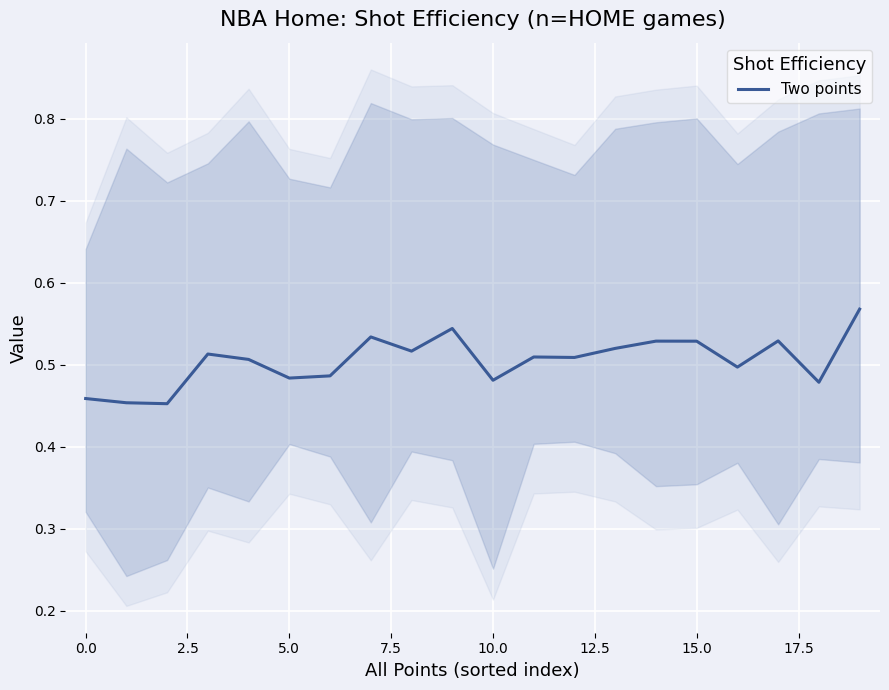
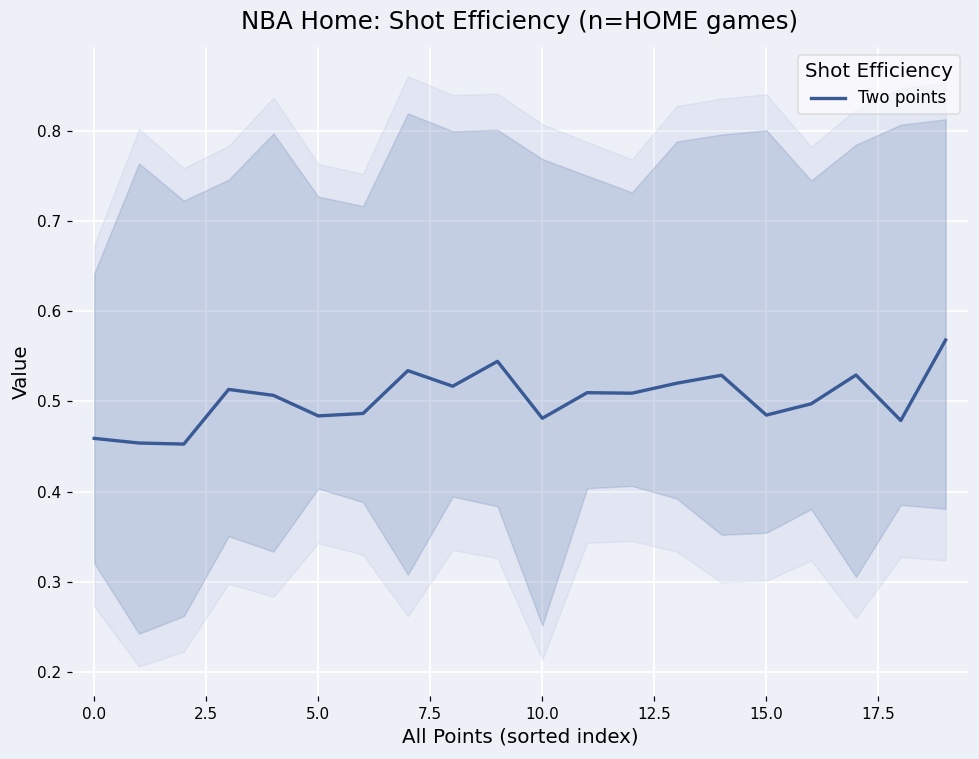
  {
    "Two points": {
      "0.0": 0.46,
      "5.0": 0.48,
      "10.0": 0.48,
-     "15.0": 0.53
+     "15.0": 0.48
    }
  }
